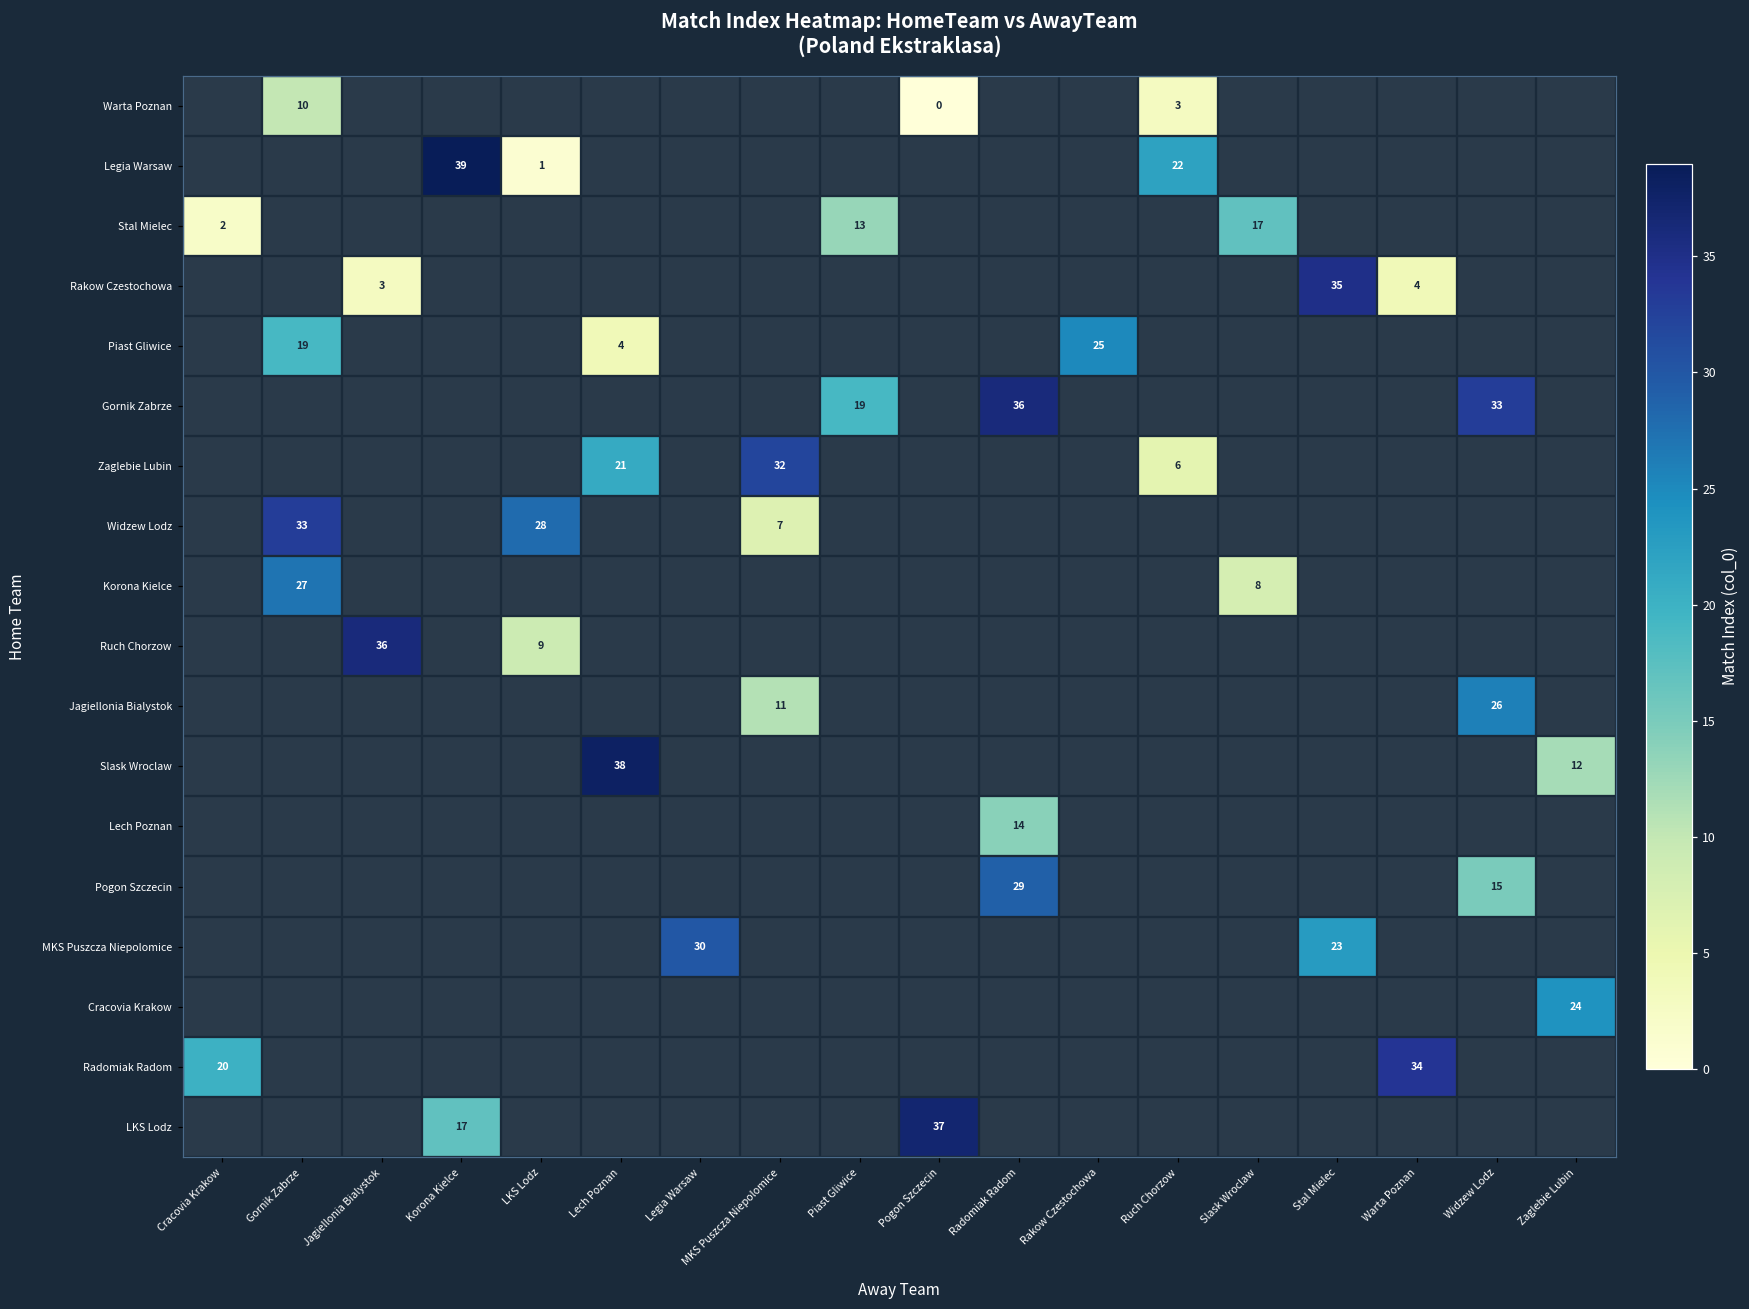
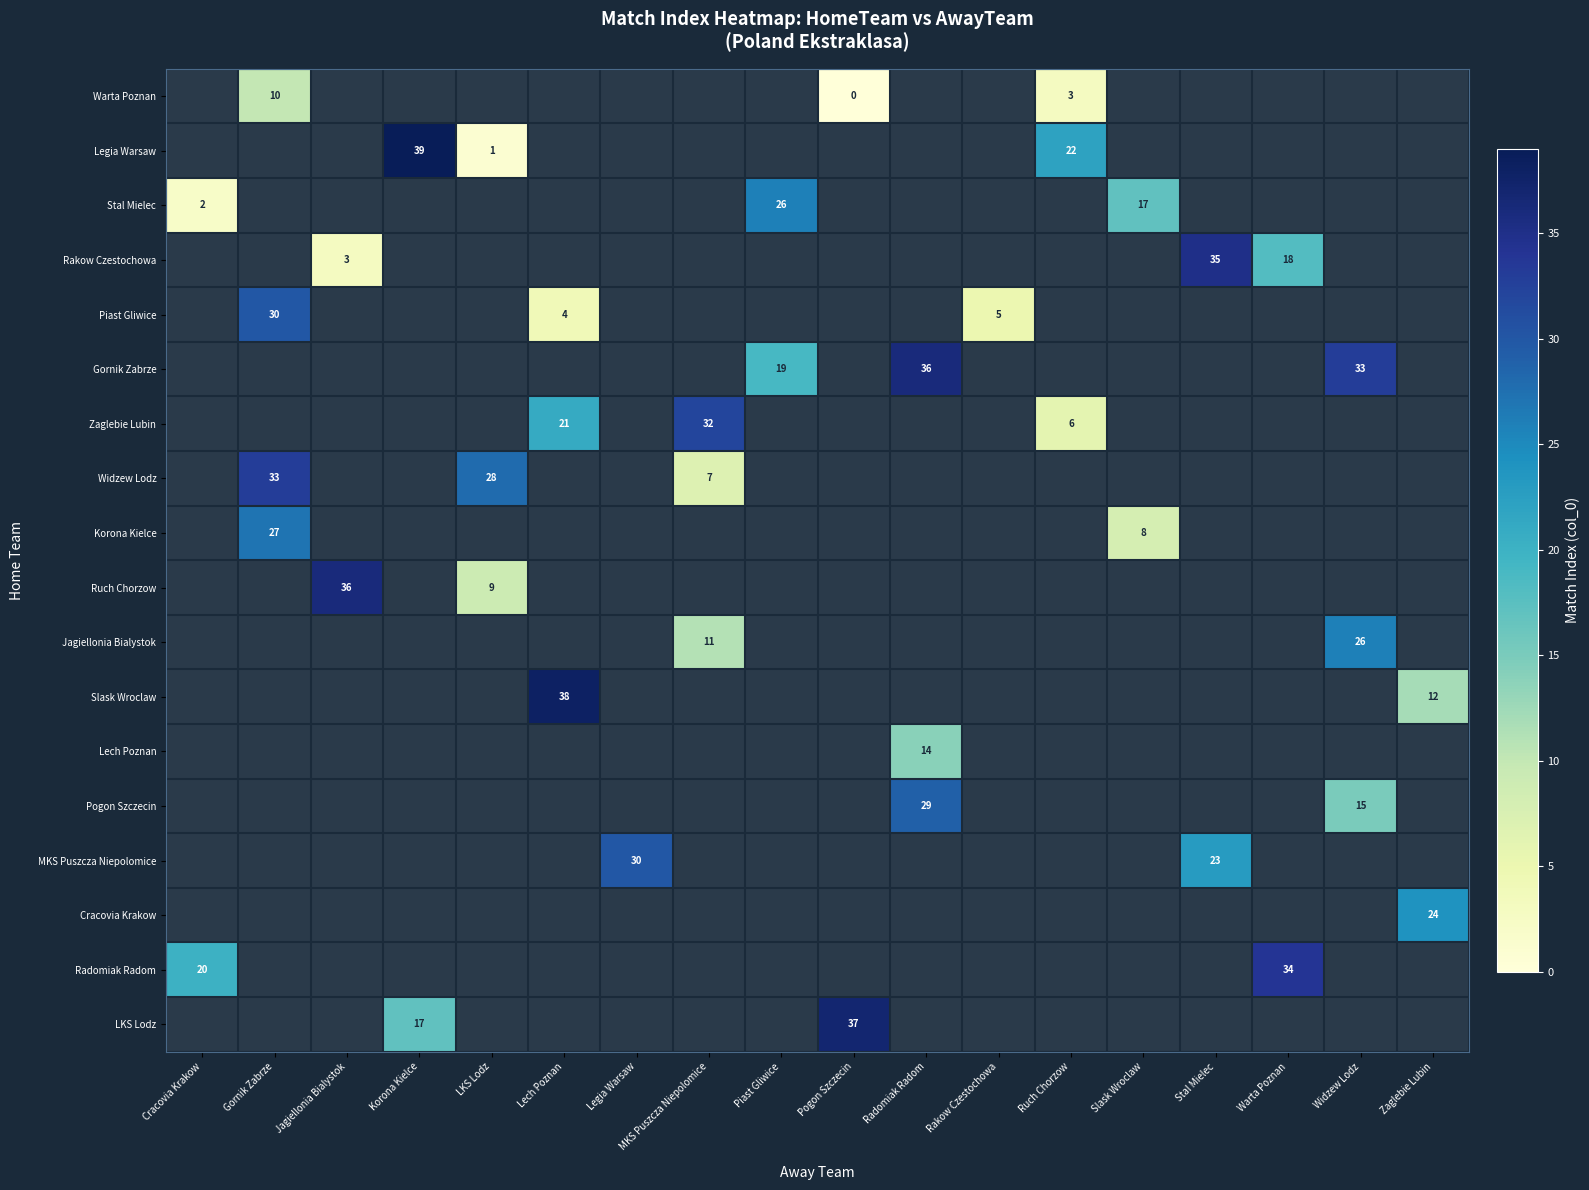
  {
    "Warta Poznan": {
      "Gornik Zabrze": 10,
      "Pogon Szczecin": 0,
      "Ruch Chorzow": 3
    },
    "Legia Warsaw": {
      "Korona Kielce": 39,
      "LKS Lodz": 1,
      "Ruch Chorzow": 22
    },
    "Stal Mielec": {
      "Cracovia Krakow": 2,
-     "Piast Gliwice": 13,
+     "Piast Gliwice": 26,
      "Slask Wroclaw": 17
    },
    "Rakow Czestochowa": {
      "Jagiellonia Bialystok": 3,
      "Stal Mielec": 35,
-     "Warta Poznan": 4
+     "Warta Poznan": 18
    },
    "Piast Gliwice": {
-     "Gornik Zabrze": 19,
+     "Gornik Zabrze": 30,
      "Lech Poznan": 4,
-     "Rakow Czestochowa": 25
+     "Rakow Czestochowa": 5
    },
    "Gornik Zabrze": {
      "Piast Gliwice": 19,
      "Radomiak Radom": 36,
      "Widzew Lodz": 33
    },
    "Zaglebie Lubin": {
      "Lech Poznan": 21,
      "MKS Puszcza Niepolomice": 32,
      "Ruch Chorzow": 6
    },
    "Widzew Lodz": {
      "Gornik Zabrze": 33,
      "LKS Lodz": 28,
      "MKS Puszcza Niepolomice": 7
    },
    "Korona Kielce": {
      "Gornik Zabrze": 27,
      "Slask Wroclaw": 8
    },
    "Ruch Chorzow": {
      "Jagiellonia Bialystok": 36,
      "LKS Lodz": 9
    },
    "Jagiellonia Bialystok": {
      "MKS Puszcza Niepolomice": 11,
      "Widzew Lodz": 26
    },
    "Slask Wroclaw": {
      "Lech Poznan": 38,
      "Zaglebie Lubin": 12
    },
    "Lech Poznan": {
      "Radomiak Radom": 14
    },
    "Pogon Szczecin": {
      "Radomiak Radom": 29,
      "Widzew Lodz": 15
    },
    "MKS Puszcza Niepolomice": {
      "Legia Warsaw": 30,
      "Stal Mielec": 23
    },
    "Cracovia Krakow": {
      "Zaglebie Lubin": 24
    },
    "Radomiak Radom": {
      "Cracovia Krakow": 20,
      "Warta Poznan": 34
    },
    "LKS Lodz": {
      "Korona Kielce": 17,
      "Pogon Szczecin": 37
    }
  }
